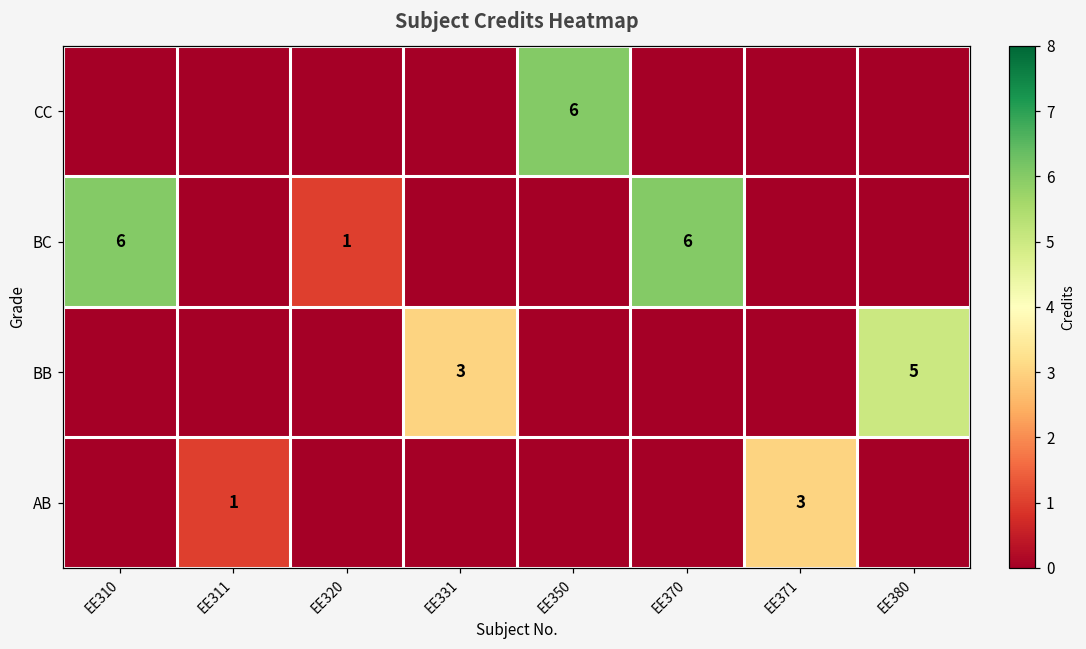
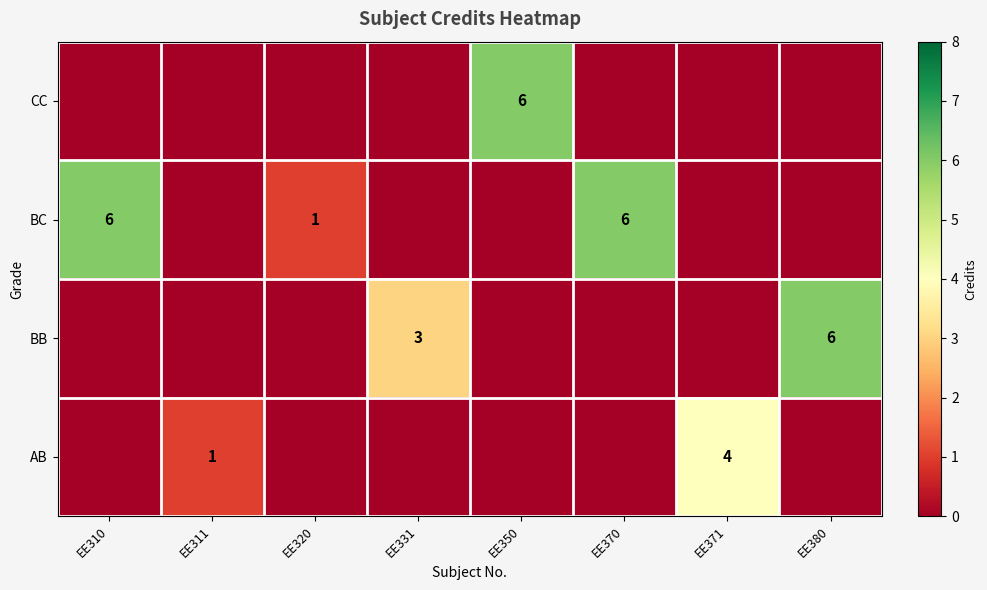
  {
    "CC": {
      "EE350": 6
    },
    "BC": {
      "EE310": 6,
      "EE320": 1,
      "EE370": 6
    },
    "BB": {
      "EE331": 3,
-     "EE380": 5
+     "EE380": 6
    },
    "AB": {
      "EE311": 1,
-     "EE371": 3
+     "EE371": 4
    }
  }
